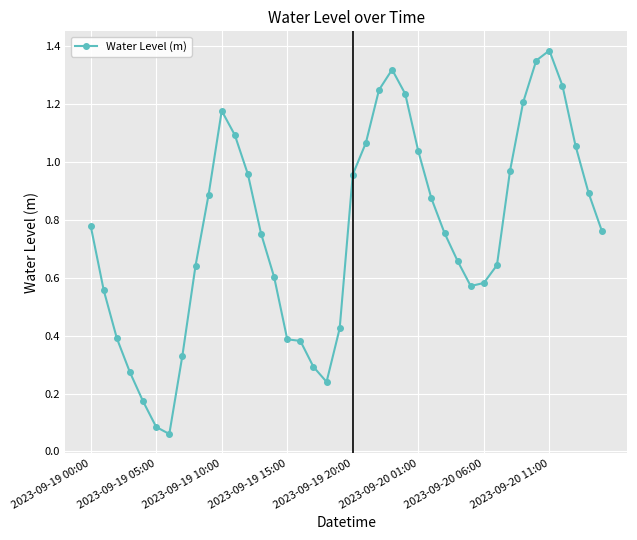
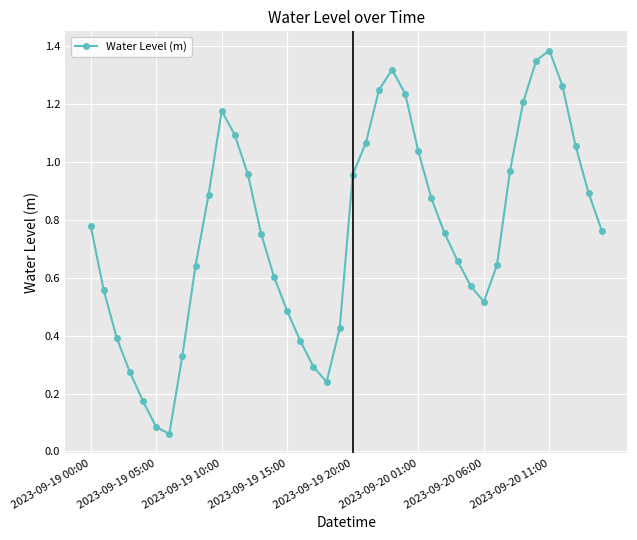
  {
    "2023-09-19 00:00": 0.78,
    "2023-09-19 05:00": 0.08,
    "2023-09-19 10:00": 1.18,
-   "2023-09-19 15:00": 0.39,
+   "2023-09-19 15:00": 0.48,
    "2023-09-19 20:00": 0.96,
    "2023-09-20 01:00": 1.04,
-   "2023-09-20 06:00": 0.58,
+   "2023-09-20 06:00": 0.52,
    "2023-09-20 11:00": 1.39
  }
